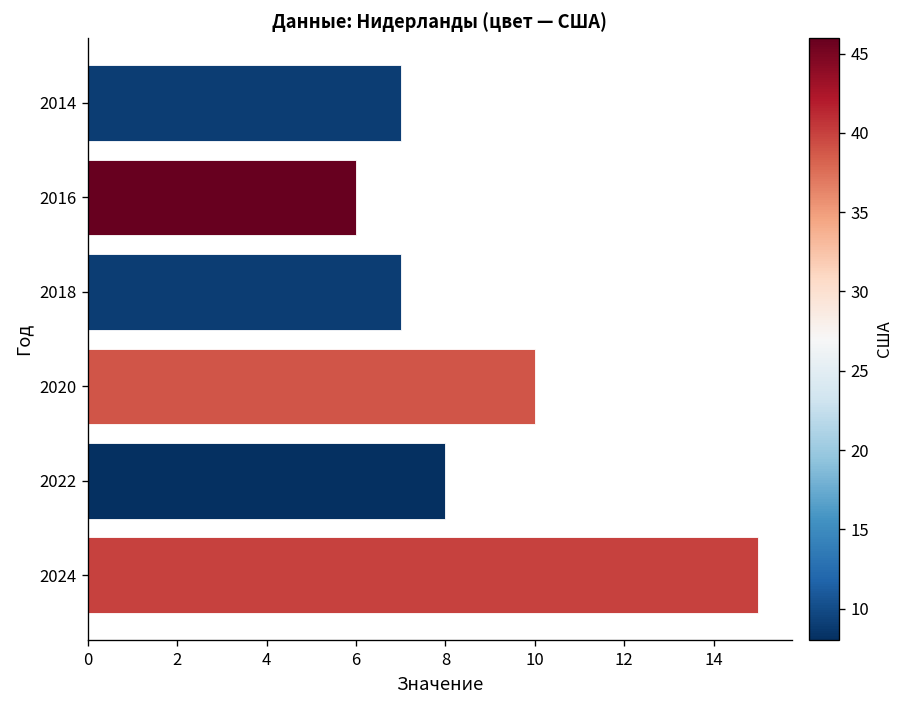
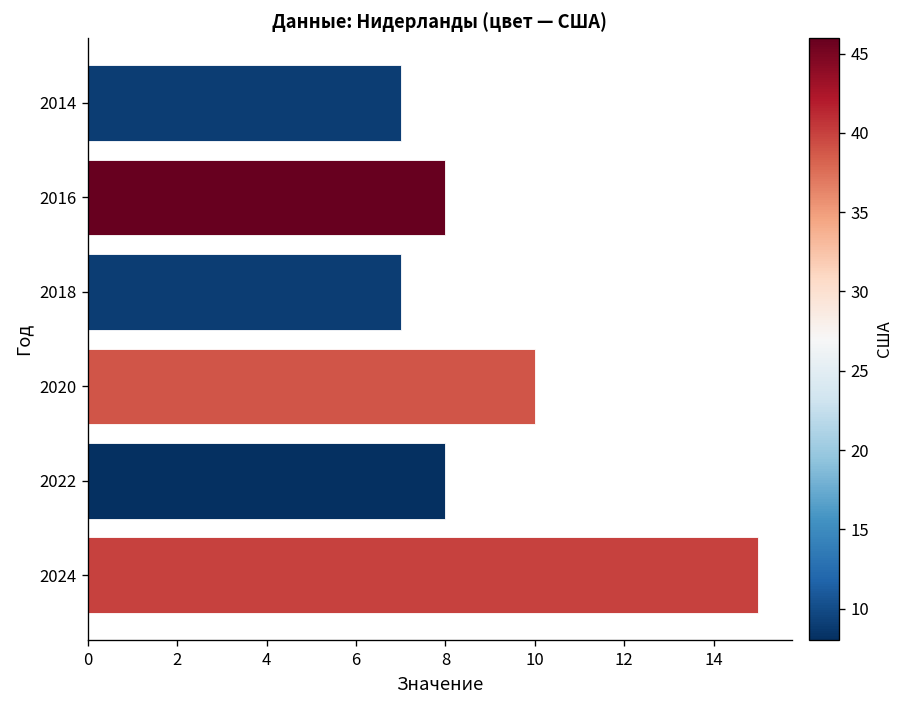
  {
    "2014": 7,
-   "2016": 6,
+   "2016": 8,
    "2018": 7,
    "2020": 10,
    "2022": 8,
    "2024": 15
  }
